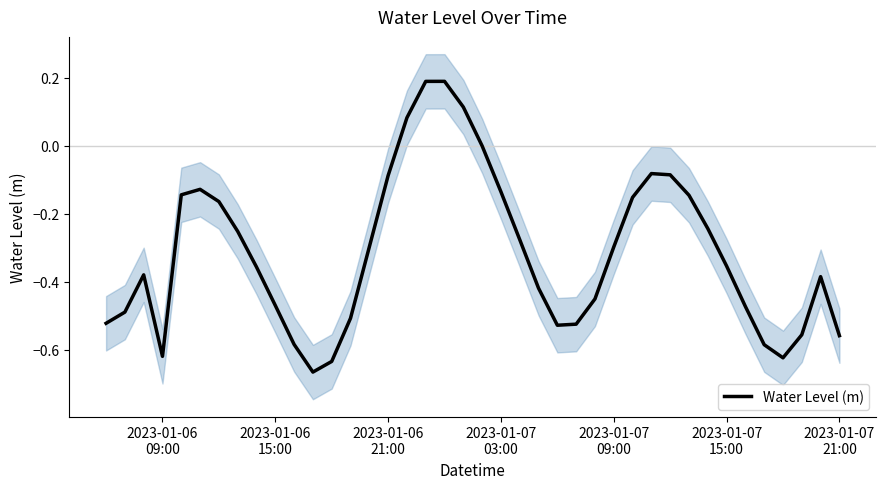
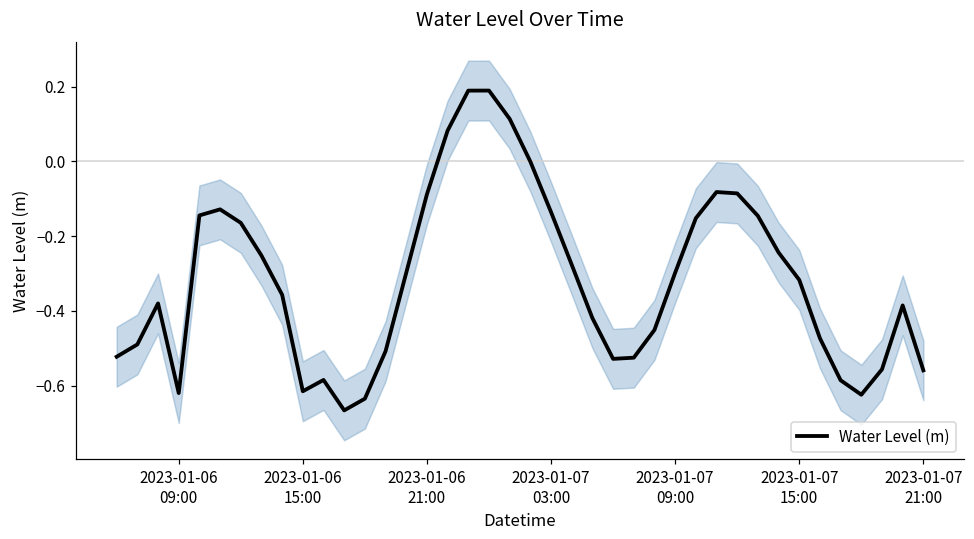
  {
    "Water Level (m)": {
      "2023-01-06 09:00": -0.62,
-     "2023-01-06 15:00": -0.47,
+     "2023-01-06 15:00": -0.61,
      "2023-01-06 21:00": -0.09,
      "2023-01-07 03:00": -0.14,
      "2023-01-07 09:00": -0.30,
-     "2023-01-07 15:00": -0.35,
+     "2023-01-07 15:00": -0.32,
      "2023-01-07 21:00": -0.56
    }
  }
